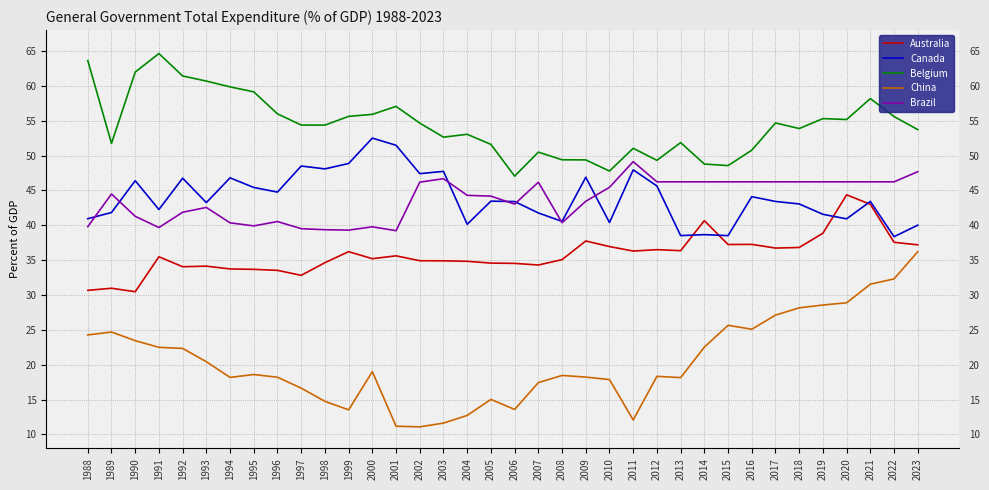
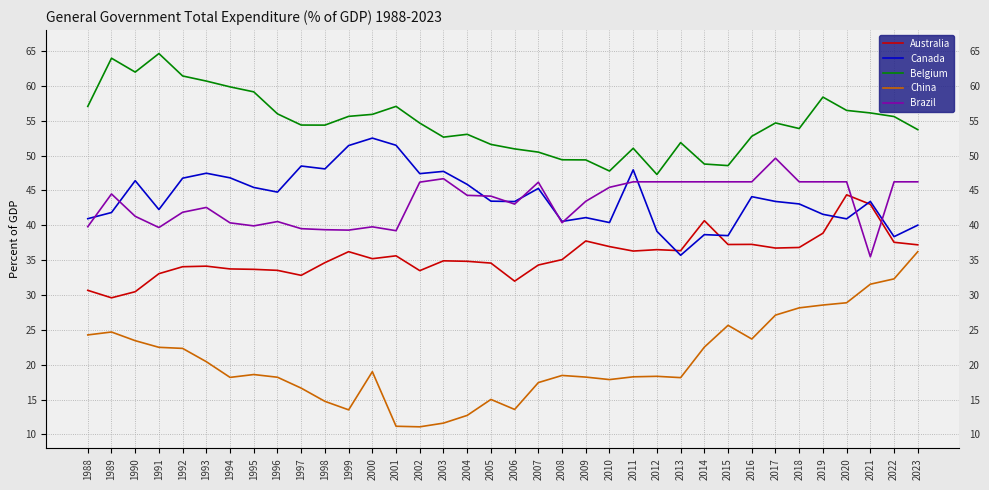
  {
    "Australia": {
      "1988": 31,
-     "1989": 31,
+     "1989": 30,
      "1990": 30,
-     "1991": 35,
+     "1991": 33,
      "1992": 34,
      "1993": 34,
      "1994": 34,
      "1995": 34,
      "1996": 34,
      "1997": 33,
      "1998": 35,
      "1999": 36,
      "2000": 35,
      "2001": 36,
-     "2002": 35,
+     "2002": 33,
      "2003": 35,
      "2004": 35,
      "2005": 35,
-     "2006": 35,
+     "2006": 32,
      "2007": 34,
      "2008": 35,
      "2009": 38,
      "2010": 37,
      "2011": 36,
      "2012": 37,
      "2013": 36,
      "2014": 41,
      "2015": 37,
      "2016": 37,
      "2017": 37,
      "2018": 37,
      "2019": 39,
      "2020": 44,
      "2021": 43,
      "2022": 38,
      "2023": 37
    },
    "Canada": {
      "1988": 41,
      "1989": 42,
      "1990": 46,
      "1991": 42,
      "1992": 47,
-     "1993": 43,
+     "1993": 47,
      "1994": 47,
      "1995": 45,
      "1996": 45,
      "1997": 49,
      "1998": 48,
-     "1999": 49,
+     "1999": 51,
      "2000": 53,
      "2001": 51,
      "2002": 47,
      "2003": 48,
-     "2004": 40,
+     "2004": 46,
      "2005": 43,
-     "2007": 42,
-     "2009": 47,
+     "2007": 45,
+     "2009": 41,
      "2010": 40,
      "2011": 48,
-     "2012": 46,
-     "2013": 39,
+     "2012": 39,
+     "2013": 36,
      "2014": 39,
      "2015": 39,
      "2016": 44,
      "2017": 43,
      "2018": 43,
      "2019": 42,
      "2020": 41,
      "2021": 43,
      "2022": 38,
      "2023": 40
    },
    "Belgium": {
-     "1988": 64,
-     "1989": 52,
+     "1988": 57,
+     "1989": 64,
      "1990": 62,
      "1991": 65,
      "1992": 61,
      "1993": 61,
      "1994": 60,
      "1995": 59,
      "1996": 56,
      "1997": 54,
      "1998": 54,
      "1999": 56,
      "2000": 56,
      "2001": 57,
      "2002": 55,
      "2003": 53,
      "2004": 53,
      "2005": 52,
-     "2006": 47,
+     "2006": 51,
      "2007": 50,
      "2008": 49,
      "2009": 49,
      "2010": 48,
      "2011": 51,
-     "2012": 49,
+     "2012": 47,
      "2013": 52,
      "2014": 49,
      "2015": 49,
-     "2016": 51,
+     "2016": 53,
      "2017": 55,
      "2018": 54,
-     "2019": 55,
-     "2020": 55,
-     "2021": 58,
+     "2019": 58,
+     "2020": 56,
+     "2021": 56,
      "2022": 56,
      "2023": 54
    },
    "China": {
      "1988": 24,
      "1989": 25,
      "1990": 23,
      "1991": 22,
      "1992": 22,
      "1993": 20,
      "1994": 18,
      "1995": 19,
      "1996": 18,
      "1997": 17,
      "1998": 15,
      "1999": 14,
      "2000": 19,
      "2001": 11,
      "2002": 11,
      "2003": 12,
      "2004": 13,
      "2005": 15,
      "2006": 14,
      "2007": 17,
      "2008": 18,
      "2009": 18,
      "2010": 18,
-     "2011": 12,
+     "2011": 18,
      "2012": 18,
      "2013": 18,
      "2014": 23,
      "2015": 26,
-     "2016": 25,
+     "2016": 24,
      "2017": 27,
      "2018": 28,
      "2019": 29,
      "2020": 29,
      "2021": 32,
      "2022": 32,
      "2023": 36
    },
    "Brazil": {
      "1988": 40,
      "1989": 44,
      "1990": 41,
      "1991": 40,
      "1992": 42,
      "1993": 43,
      "1994": 40,
      "1995": 40,
      "1996": 41,
      "1997": 40,
      "1998": 39,
      "1999": 39,
      "2000": 40,
      "2001": 39,
      "2002": 46,
      "2003": 47,
      "2004": 44,
      "2005": 44,
      "2007": 46,
      "2009": 43,
      "2010": 45,
-     "2011": 49,
+     "2011": 46,
      "2012": 46,
      "2013": 46,
      "2014": 46,
      "2015": 46,
      "2016": 46,
-     "2017": 46,
+     "2017": 50,
      "2018": 46,
      "2019": 46,
      "2020": 46,
-     "2021": 46,
+     "2021": 35,
      "2022": 46,
-     "2023": 48
+     "2023": 46
    }
  }
